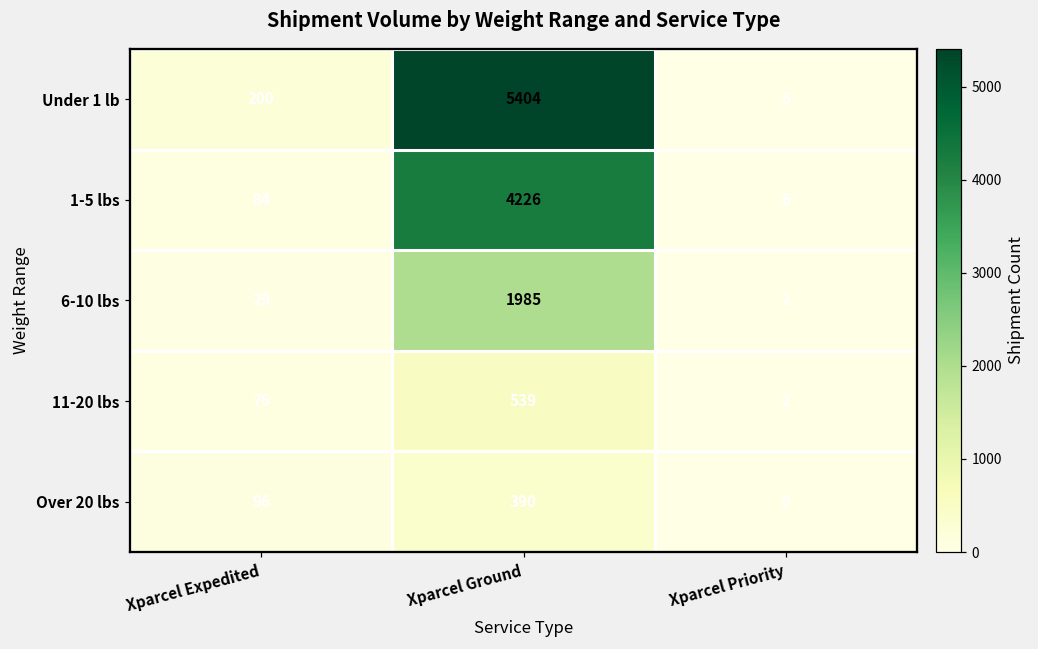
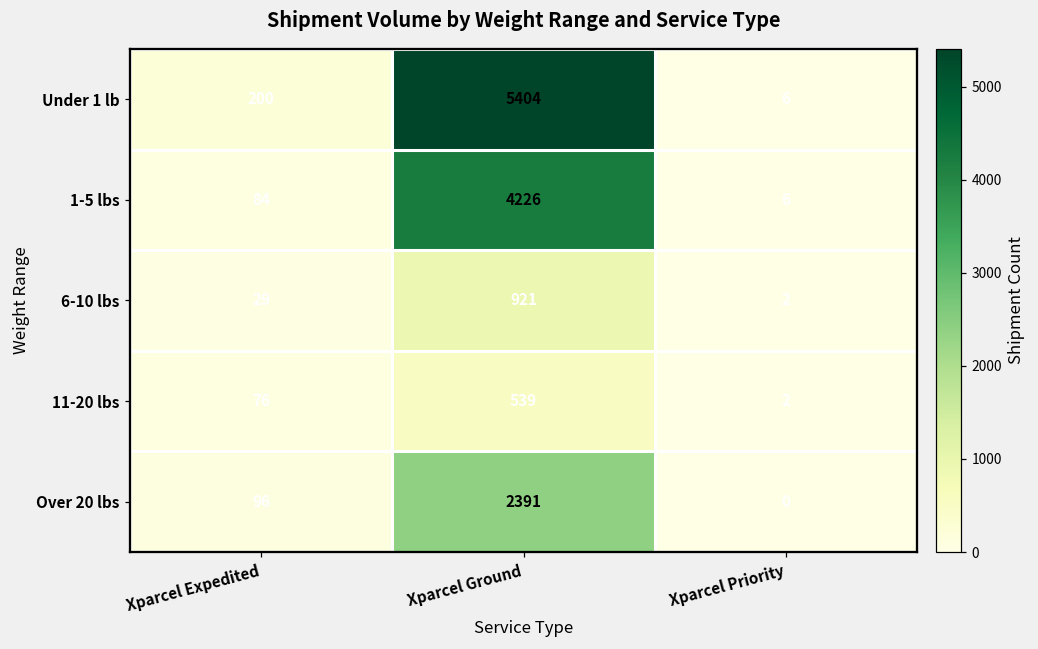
  {
    "Under 1 lb": {
      "Xparcel Ground": 5404
    },
    "1-5 lbs": {
      "Xparcel Ground": 4226
    },
    "6-10 lbs": {
-     "Xparcel Ground": 1985
+     "Xparcel Ground": 921
    },
    "11-20 lbs": {
      "Xparcel Ground": 539
    },
    "Over 20 lbs": {
-     "Xparcel Ground": 390
+     "Xparcel Ground": 2391
    }
  }
